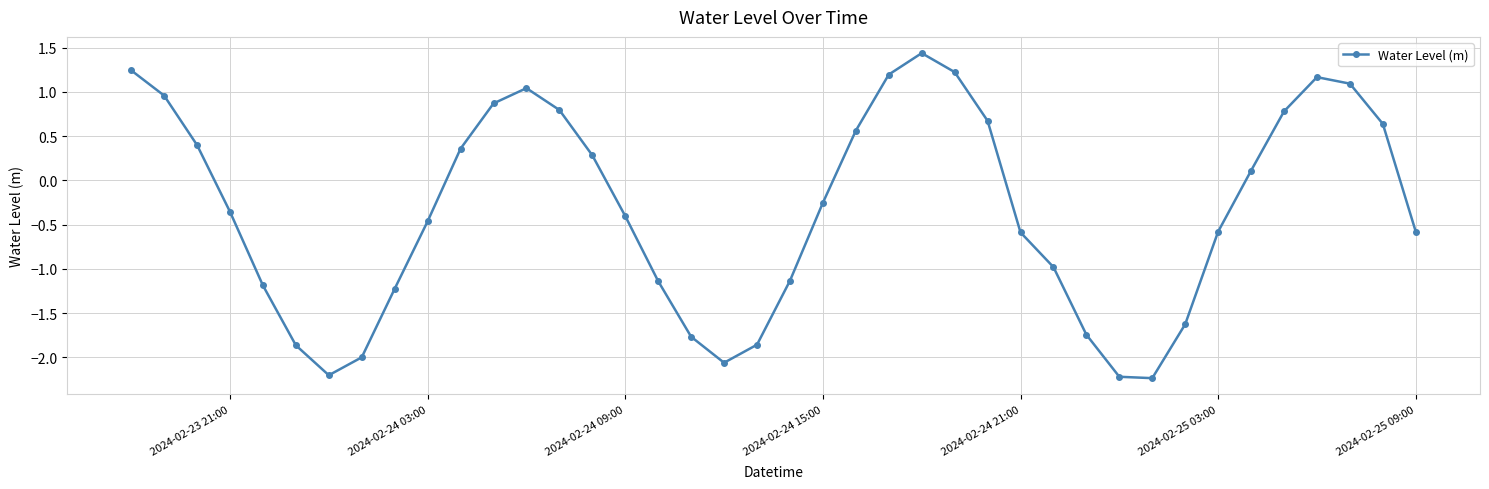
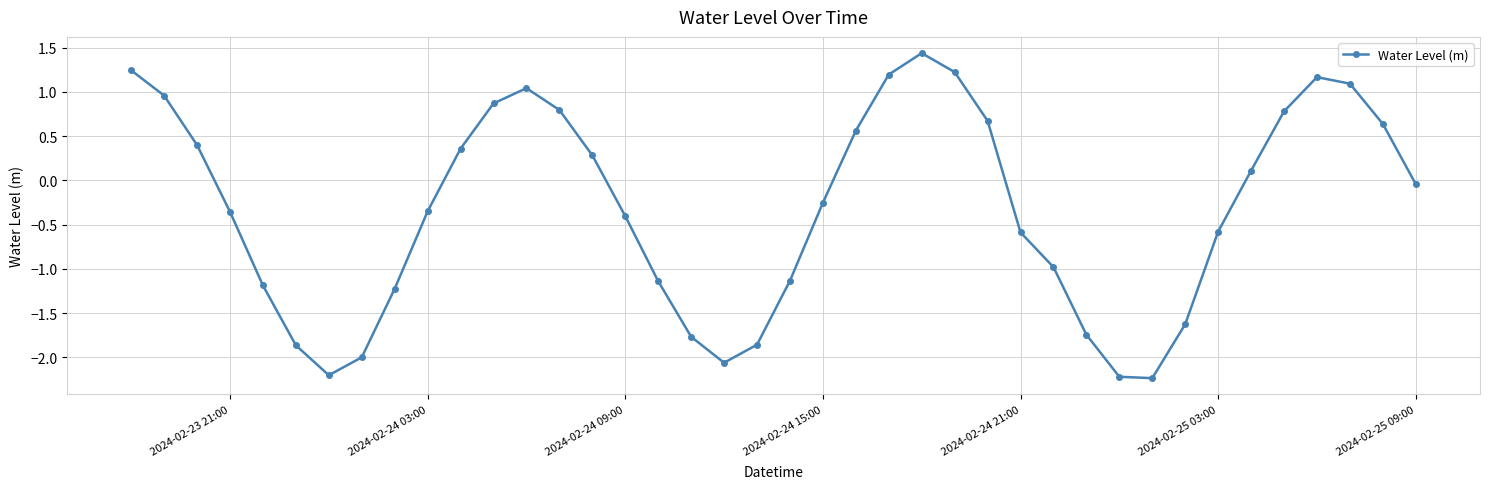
  {
    "2024-02-23 21:00": -0.4,
-   "2024-02-24 03:00": -0.5,
+   "2024-02-24 03:00": -0.3,
    "2024-02-24 09:00": -0.4,
    "2024-02-24 15:00": -0.3,
    "2024-02-24 21:00": -0.6,
    "2024-02-25 03:00": -0.6,
-   "2024-02-25 09:00": -0.6
+   "2024-02-25 09:00": 0.0
  }
